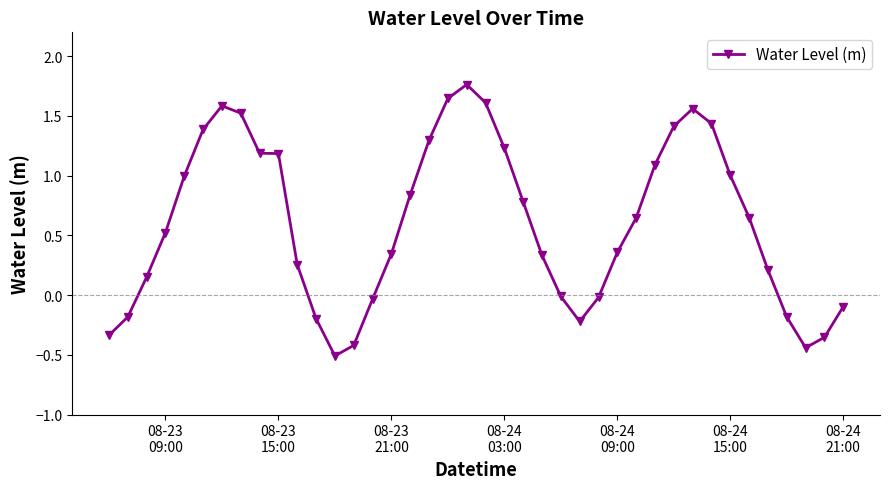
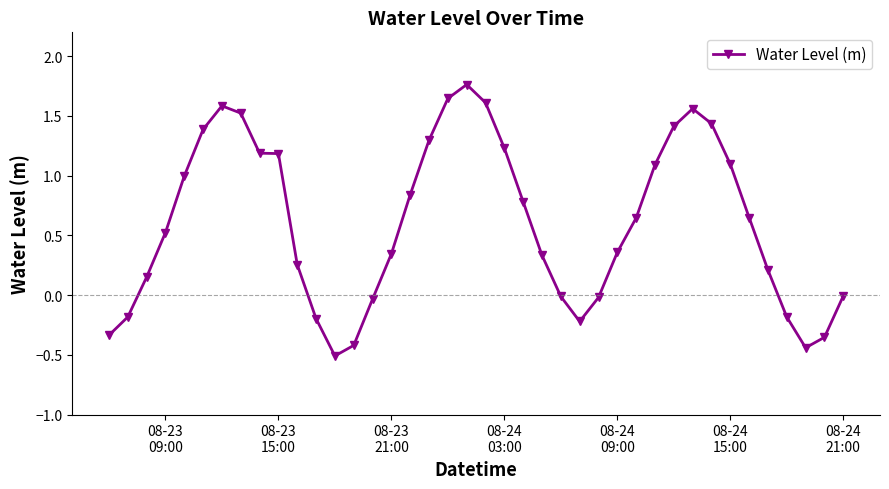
  {
    "08-23 09:00": 0.52,
    "08-23 15:00": 1.18,
    "08-23 21:00": 0.35,
    "08-24 03:00": 1.23,
    "08-24 09:00": 0.36,
-   "08-24 15:00": 1.00,
-   "08-24 21:00": -0.10
+   "08-24 15:00": 1.10,
+   "08-24 21:00": -0.01
  }
